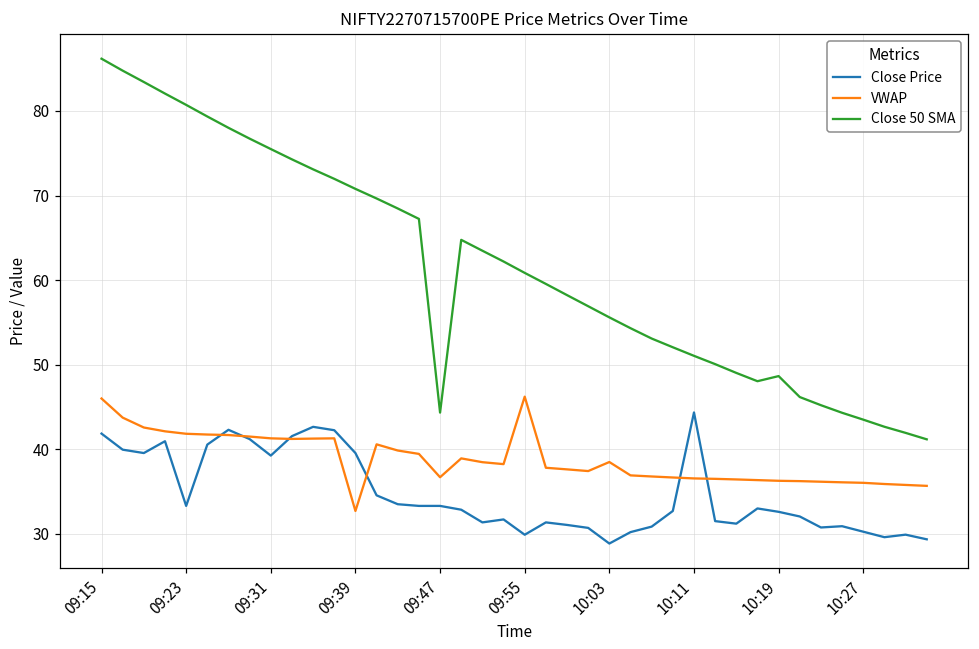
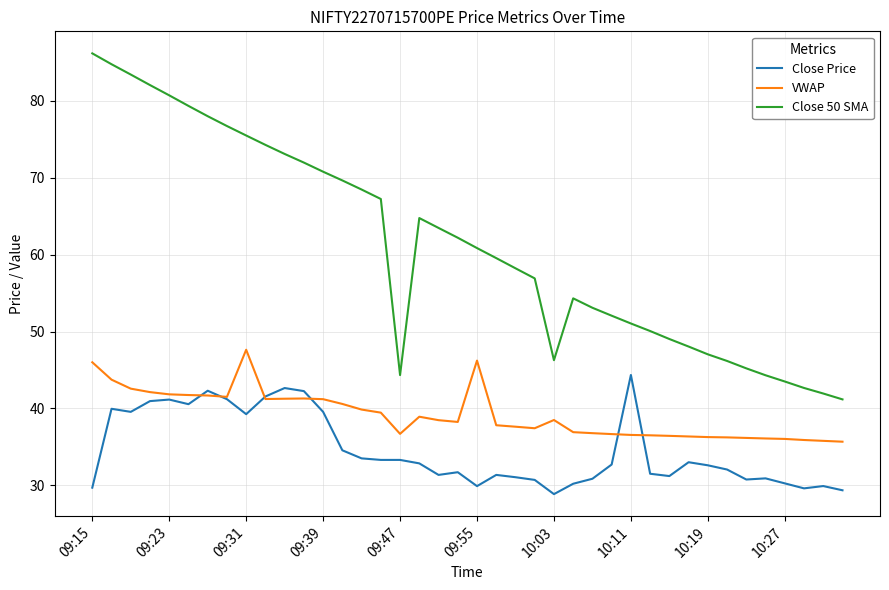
  {
    "Close Price": {
-     "09:15": 42,
-     "09:23": 33,
+     "09:15": 30,
+     "09:23": 41,
      "09:31": 39,
      "09:39": 40,
      "09:47": 33,
      "09:55": 30,
      "10:03": 29,
      "10:11": 44,
      "10:19": 33,
      "10:27": 30
    },
    "VWAP": {
      "09:15": 46,
      "09:23": 42,
-     "09:31": 41,
-     "09:39": 33,
+     "09:31": 48,
+     "09:39": 41,
      "09:47": 37,
      "09:55": 46,
      "10:03": 38,
      "10:11": 37,
      "10:19": 36,
      "10:27": 36
    },
    "Close 50 SMA": {
      "09:15": 86,
      "09:23": 81,
      "09:31": 76,
      "09:39": 71,
      "09:47": 44,
      "09:55": 61,
-     "10:03": 56,
+     "10:03": 46,
      "10:11": 51,
-     "10:19": 49,
+     "10:19": 47,
      "10:27": 44
    }
  }
